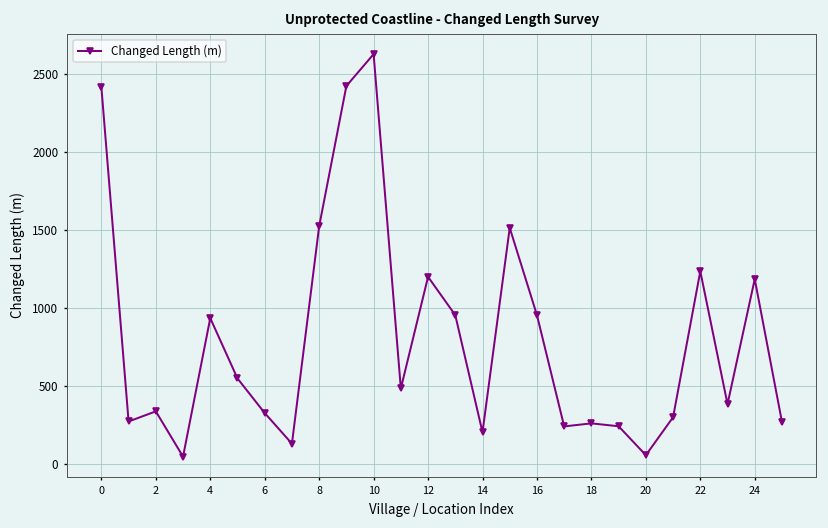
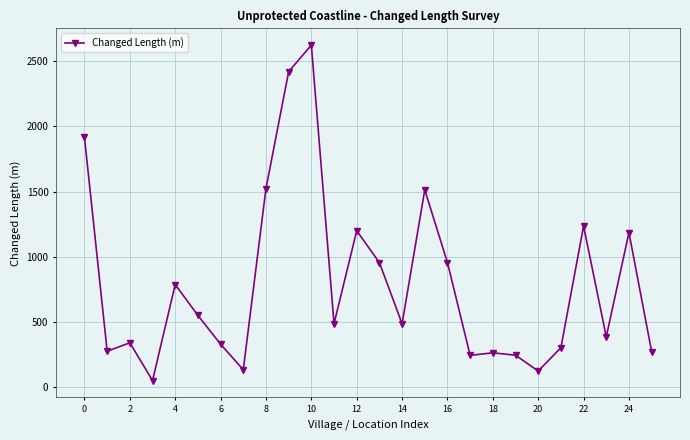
  {
-   "0": 2410,
+   "0": 1920,
    "2": 340,
-   "4": 940,
+   "4": 790,
    "6": 330,
    "8": 1520,
    "10": 2620,
    "12": 1200,
-   "14": 200,
+   "14": 480,
    "16": 950,
    "18": 260,
-   "20": 60,
+   "20": 120,
    "22": 1240,
    "24": 1180
  }
